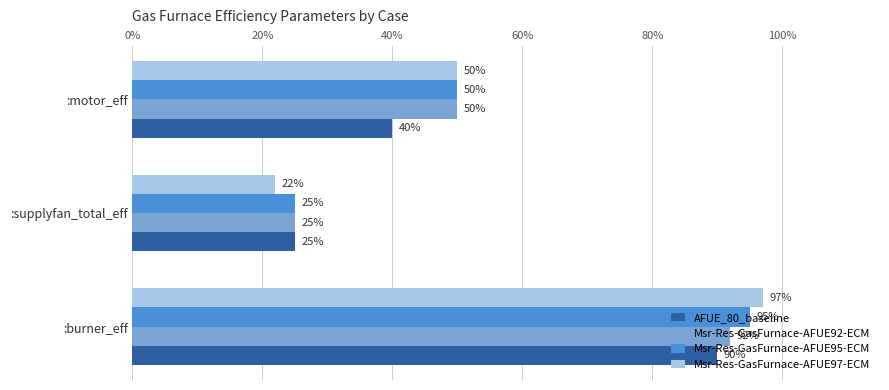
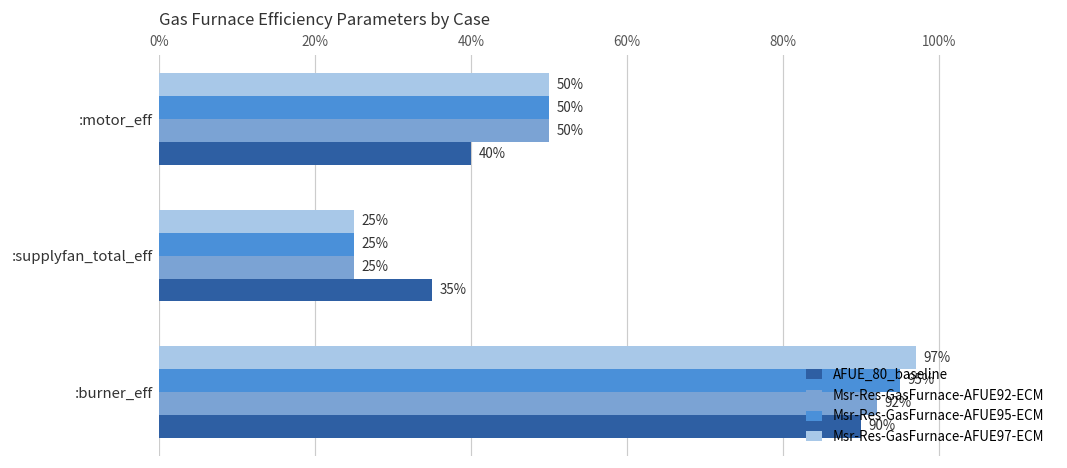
  {
    "AFUE_80_baseline": {
      ":motor_eff": "40%",
-     ":supplyfan_total_eff": "25%",
+     ":supplyfan_total_eff": "35%",
      ":burner_eff": "90%"
    },
    "Msr-Res-GasFurnace-AFUE97-ECM": {
      ":motor_eff": "50%",
-     ":supplyfan_total_eff": "22%",
+     ":supplyfan_total_eff": "25%",
      ":burner_eff": "97%"
    }
  }
